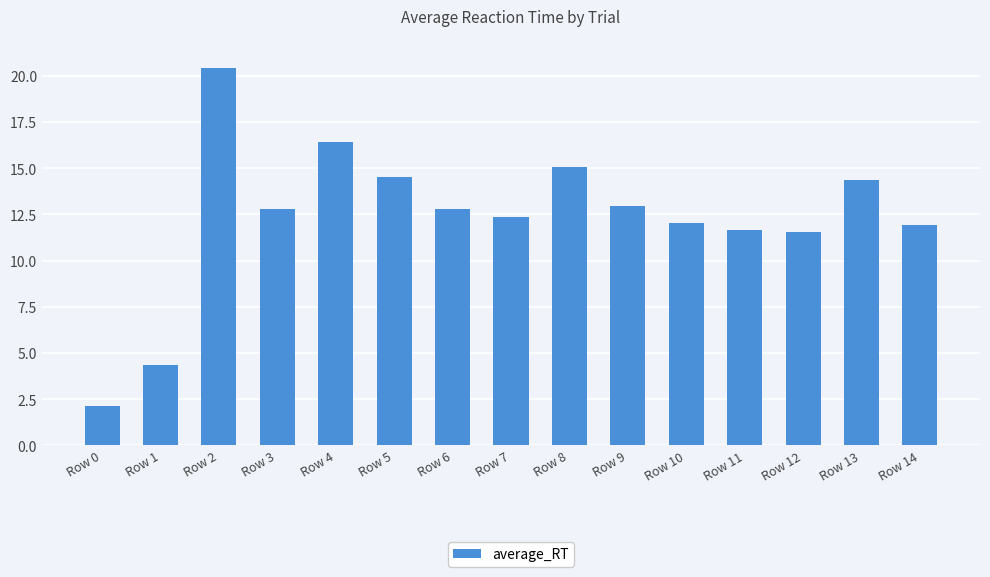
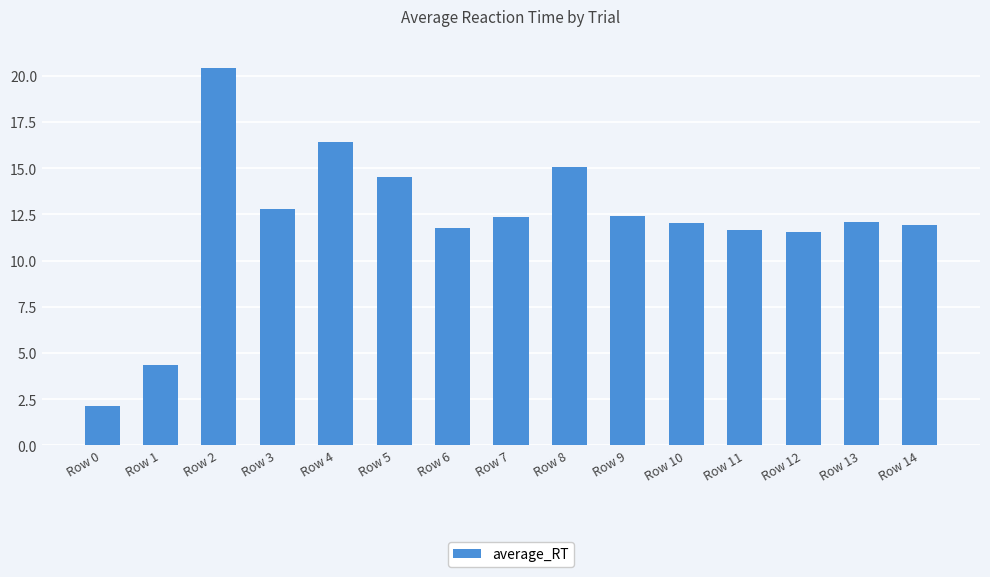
  {
    "Row 0": 2.1,
    "Row 1": 4.4,
    "Row 2": 20.4,
    "Row 3": 12.8,
    "Row 4": 16.4,
    "Row 5": 14.5,
-   "Row 6": 12.8,
+   "Row 6": 11.8,
    "Row 7": 12.4,
    "Row 8": 15.1,
-   "Row 9": 13.0,
+   "Row 9": 12.4,
    "Row 10": 12.0,
    "Row 11": 11.7,
    "Row 12": 11.6,
-   "Row 13": 14.4,
+   "Row 13": 12.1,
    "Row 14": 11.9
  }
